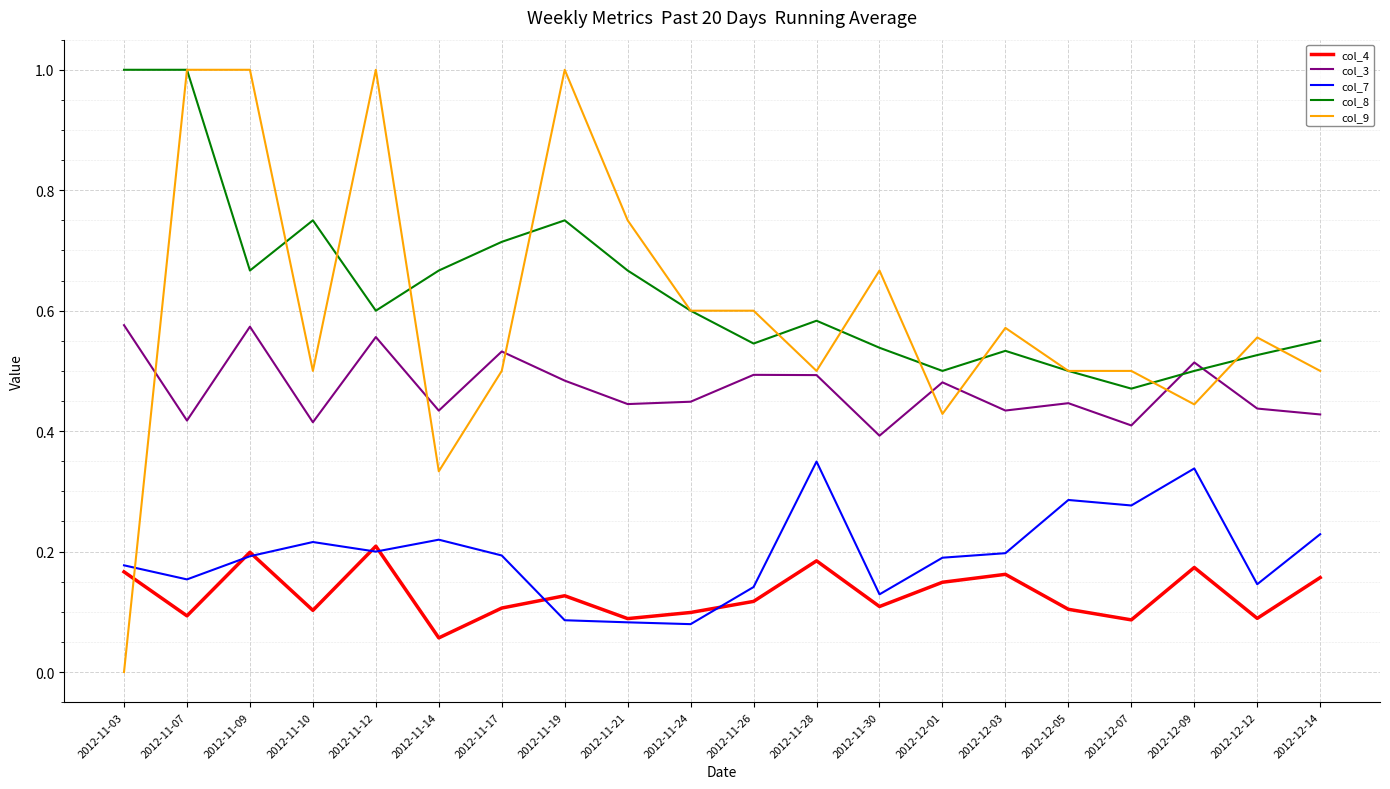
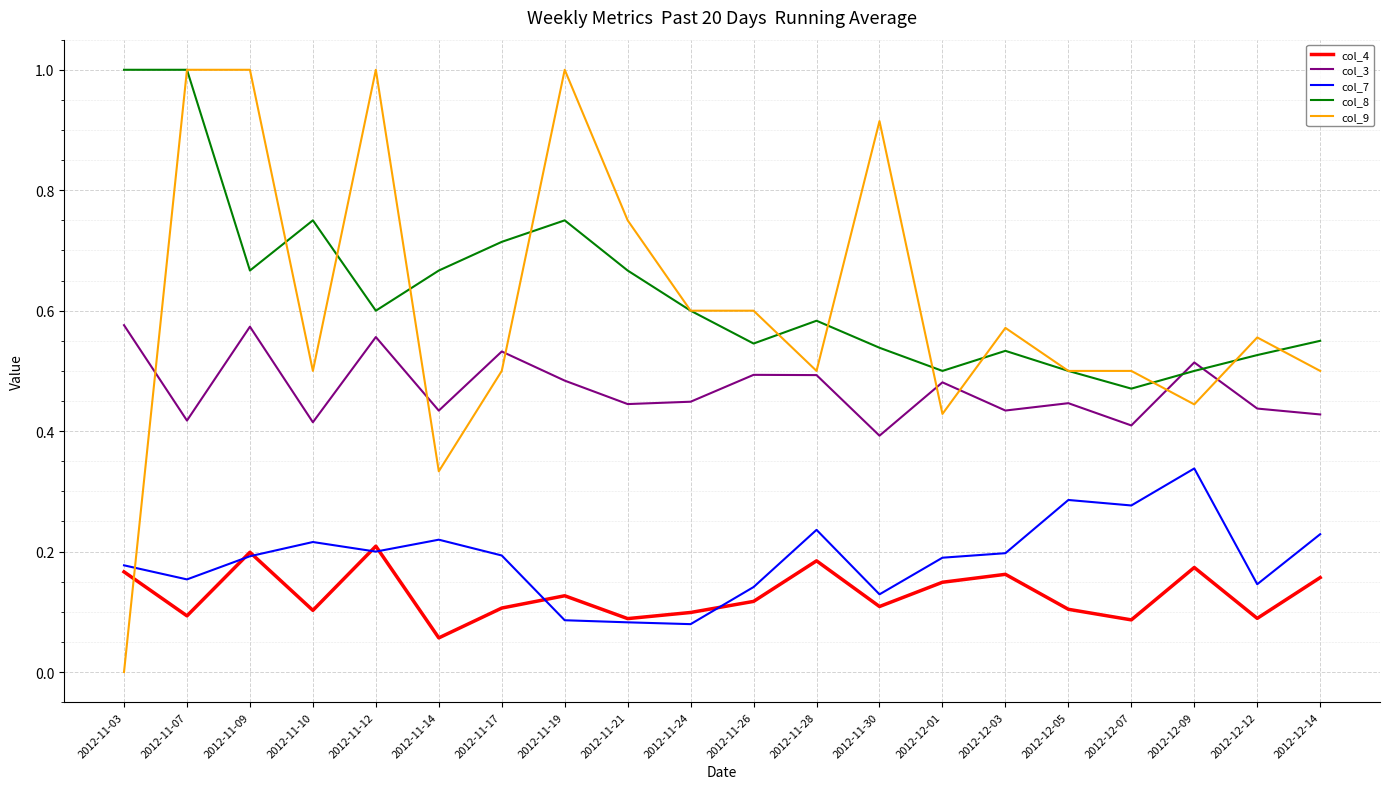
  {
    "col_4": {
      "2012-11-03": 0.17,
      "2012-11-07": 0.09,
      "2012-11-09": 0.20,
      "2012-11-10": 0.10,
      "2012-11-12": 0.21,
      "2012-11-14": 0.06,
      "2012-11-17": 0.11,
      "2012-11-19": 0.13,
      "2012-11-21": 0.09,
      "2012-11-24": 0.10,
      "2012-11-26": 0.12,
      "2012-11-28": 0.18,
      "2012-11-30": 0.11,
      "2012-12-01": 0.15,
      "2012-12-03": 0.16,
      "2012-12-05": 0.10,
      "2012-12-07": 0.09,
      "2012-12-09": 0.17,
      "2012-12-12": 0.09,
      "2012-12-14": 0.16
    },
    "col_3": {
      "2012-11-03": 0.58,
      "2012-11-07": 0.42,
      "2012-11-09": 0.57,
      "2012-11-10": 0.41,
      "2012-11-12": 0.56,
      "2012-11-14": 0.43,
      "2012-11-17": 0.53,
      "2012-11-19": 0.48,
      "2012-11-21": 0.44,
      "2012-11-24": 0.45,
      "2012-11-26": 0.49,
      "2012-11-28": 0.49,
      "2012-11-30": 0.39,
      "2012-12-01": 0.48,
      "2012-12-03": 0.43,
      "2012-12-05": 0.45,
      "2012-12-07": 0.41,
      "2012-12-09": 0.51,
      "2012-12-12": 0.44,
      "2012-12-14": 0.43
    },
    "col_7": {
      "2012-11-03": 0.18,
      "2012-11-07": 0.15,
      "2012-11-09": 0.19,
      "2012-11-10": 0.22,
      "2012-11-12": 0.20,
      "2012-11-14": 0.22,
      "2012-11-17": 0.19,
      "2012-11-19": 0.09,
      "2012-11-21": 0.08,
      "2012-11-24": 0.08,
      "2012-11-26": 0.14,
-     "2012-11-28": 0.35,
+     "2012-11-28": 0.24,
      "2012-11-30": 0.13,
      "2012-12-01": 0.19,
      "2012-12-03": 0.20,
      "2012-12-05": 0.29,
      "2012-12-07": 0.28,
      "2012-12-09": 0.34,
      "2012-12-12": 0.15,
      "2012-12-14": 0.23
    },
    "col_8": {
      "2012-11-03": 1.00,
      "2012-11-09": 0.67,
      "2012-11-10": 0.75,
      "2012-11-12": 0.60,
      "2012-11-14": 0.67,
      "2012-11-17": 0.71,
      "2012-11-19": 0.75,
      "2012-11-21": 0.67,
      "2012-11-26": 0.55,
      "2012-11-28": 0.58,
      "2012-11-30": 0.54,
      "2012-12-01": 0.50,
      "2012-12-03": 0.53,
      "2012-12-07": 0.47,
      "2012-12-09": 0.50,
      "2012-12-12": 0.53,
      "2012-12-14": 0.55
    },
    "col_9": {
      "2012-11-03": 0.00,
      "2012-11-09": 1.00,
      "2012-11-10": 0.50,
      "2012-11-12": 1.00,
      "2012-11-14": 0.33,
      "2012-11-17": 0.50,
      "2012-11-19": 1.00,
      "2012-11-21": 0.75,
      "2012-11-26": 0.60,
      "2012-11-28": 0.50,
-     "2012-11-30": 0.67,
+     "2012-11-30": 0.91,
      "2012-12-01": 0.43,
      "2012-12-03": 0.57,
      "2012-12-07": 0.50,
      "2012-12-09": 0.44,
      "2012-12-12": 0.56,
      "2012-12-14": 0.50
    }
  }
